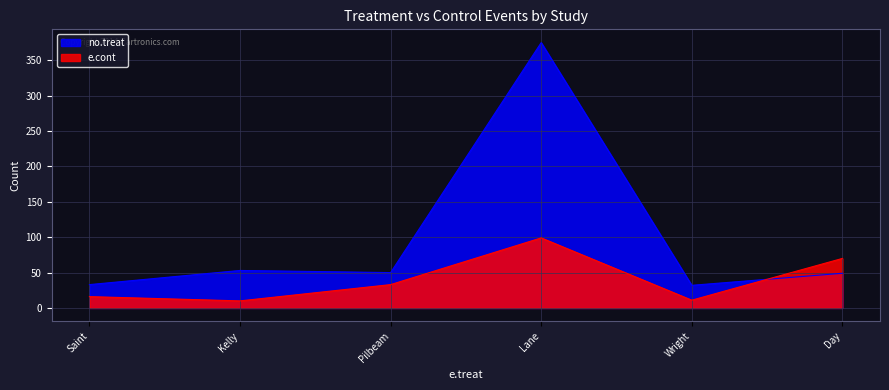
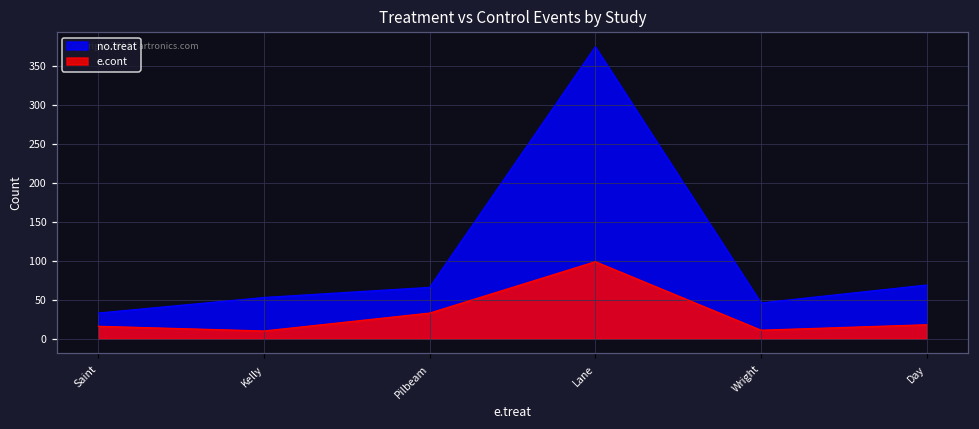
  {
    "no.treat": {
      "Saint": 30,
      "Kelly": 50,
-     "Pilbeam": 50,
+     "Pilbeam": 70,
      "Lane": 380,
-     "Wright": 30,
-     "Day": 50
+     "Wright": 50,
+     "Day": 70
    },
    "e.cont": {
      "Saint": 20,
      "Kelly": 10,
      "Pilbeam": 30,
      "Lane": 100,
      "Wright": 10,
-     "Day": 70
+     "Day": 20
    }
  }
